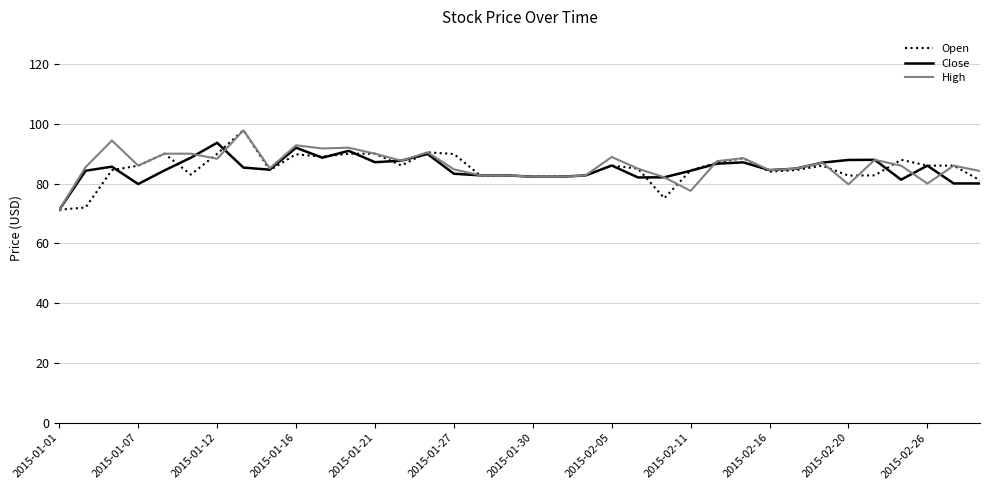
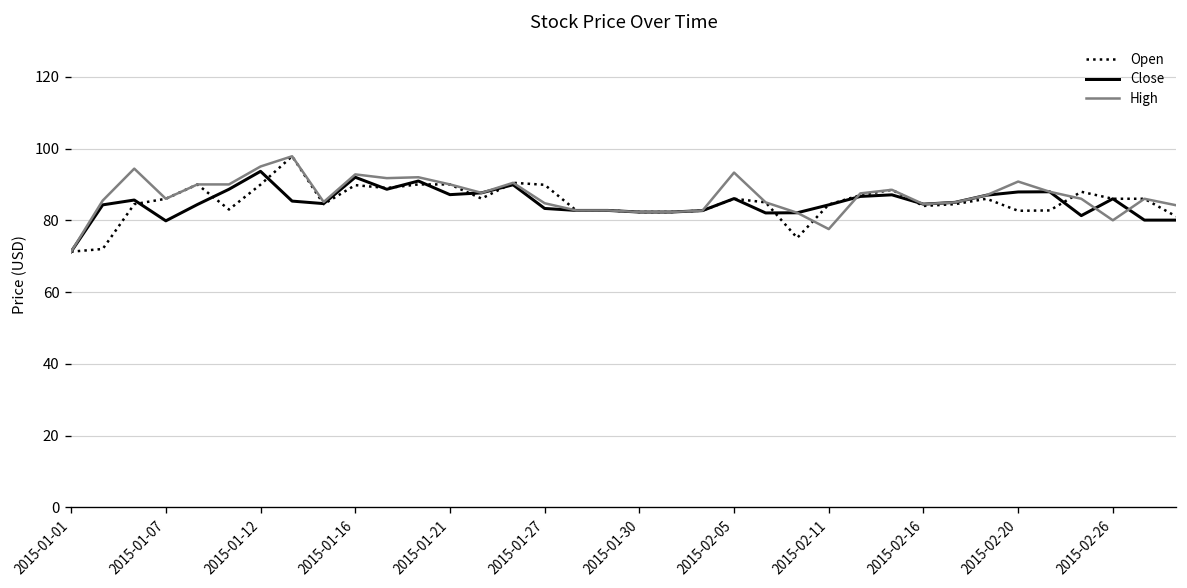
  {
    "High": {
-     "2015-01-12": 88,
+     "2015-01-12": 95,
      "2015-01-27": 85,
-     "2015-02-05": 89,
+     "2015-02-05": 93,
      "2015-02-11": 78,
-     "2015-02-20": 80,
+     "2015-02-20": 91,
      "2015-02-26": 80
    }
  }
